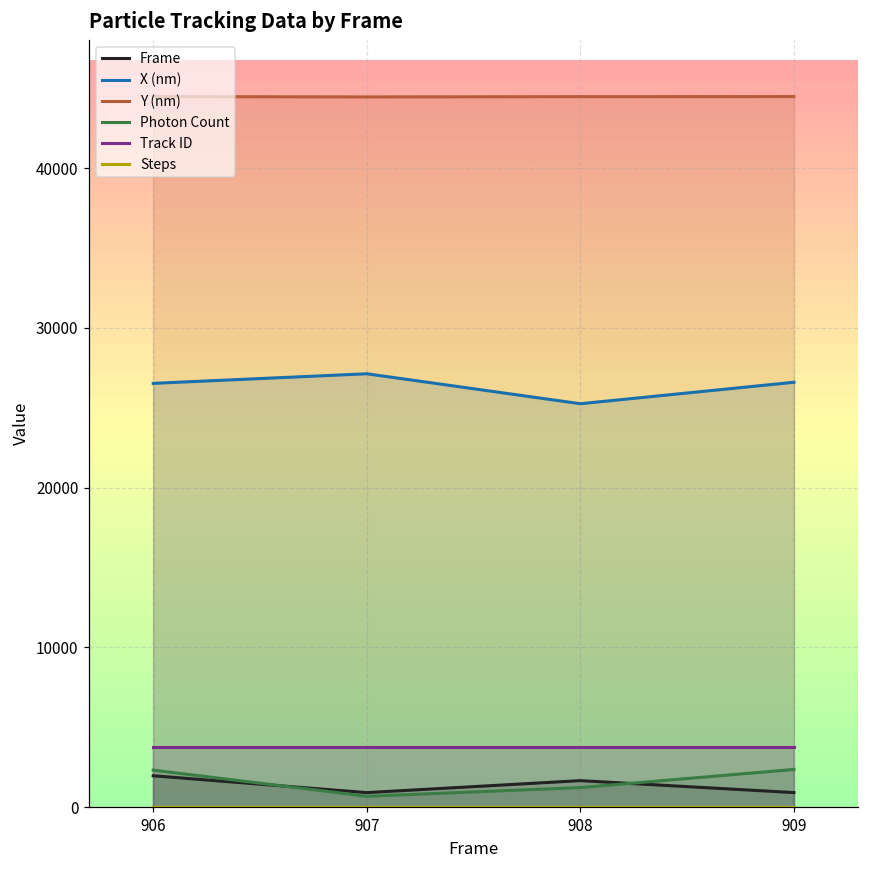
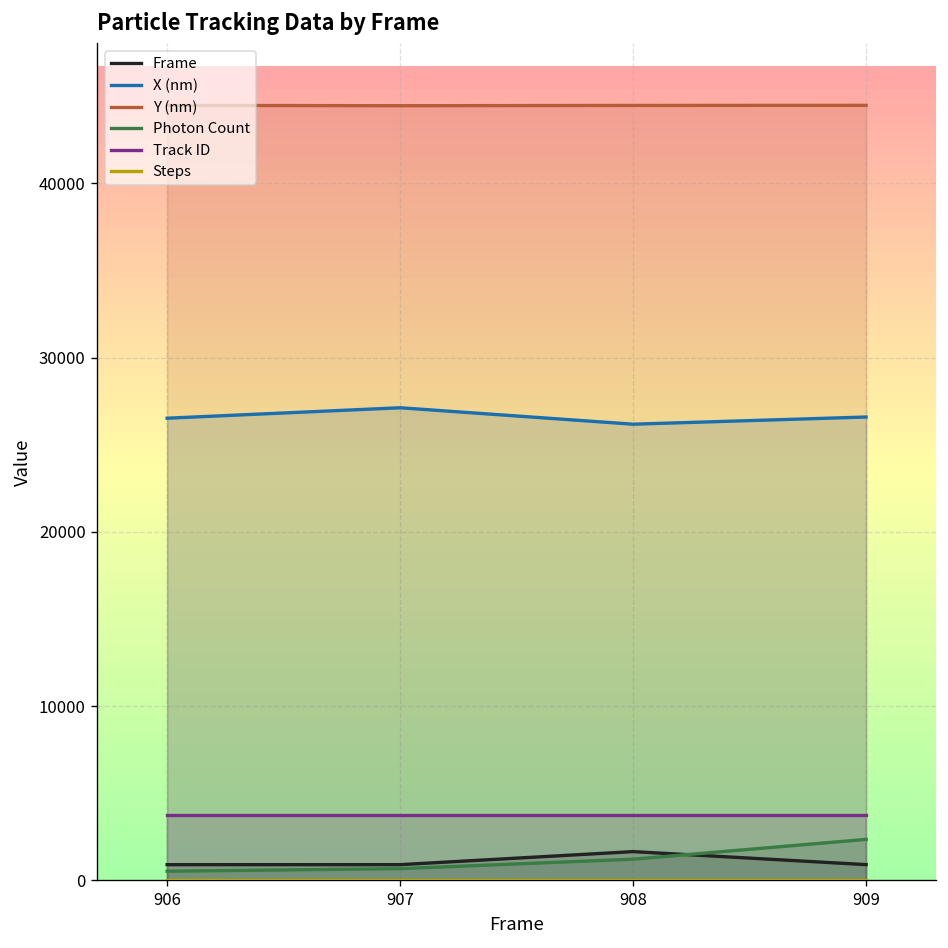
  {
    "Frame": {
-     "906": 2000,
+     "906": 900,
      "907": 900,
      "908": 1700,
      "909": 900
    },
    "X (nm)": {
      "906": 26500,
      "907": 27100,
-     "908": 25200,
+     "908": 26200,
      "909": 26600
    },
    "Y (nm)": {
      "907": 44500,
      "908": 44500,
      "909": 44500
    },
    "Photon Count": {
-     "906": 2300,
+     "906": 500,
      "907": 700,
      "908": 1200,
      "909": 2400
    },
    "Track ID": {
      "906": 3800,
      "907": 3800,
      "908": 3800,
      "909": 3800
    },
    "Steps": {
      "906": 0,
      "907": 0,
      "908": 0,
      "909": 0
    }
  }
